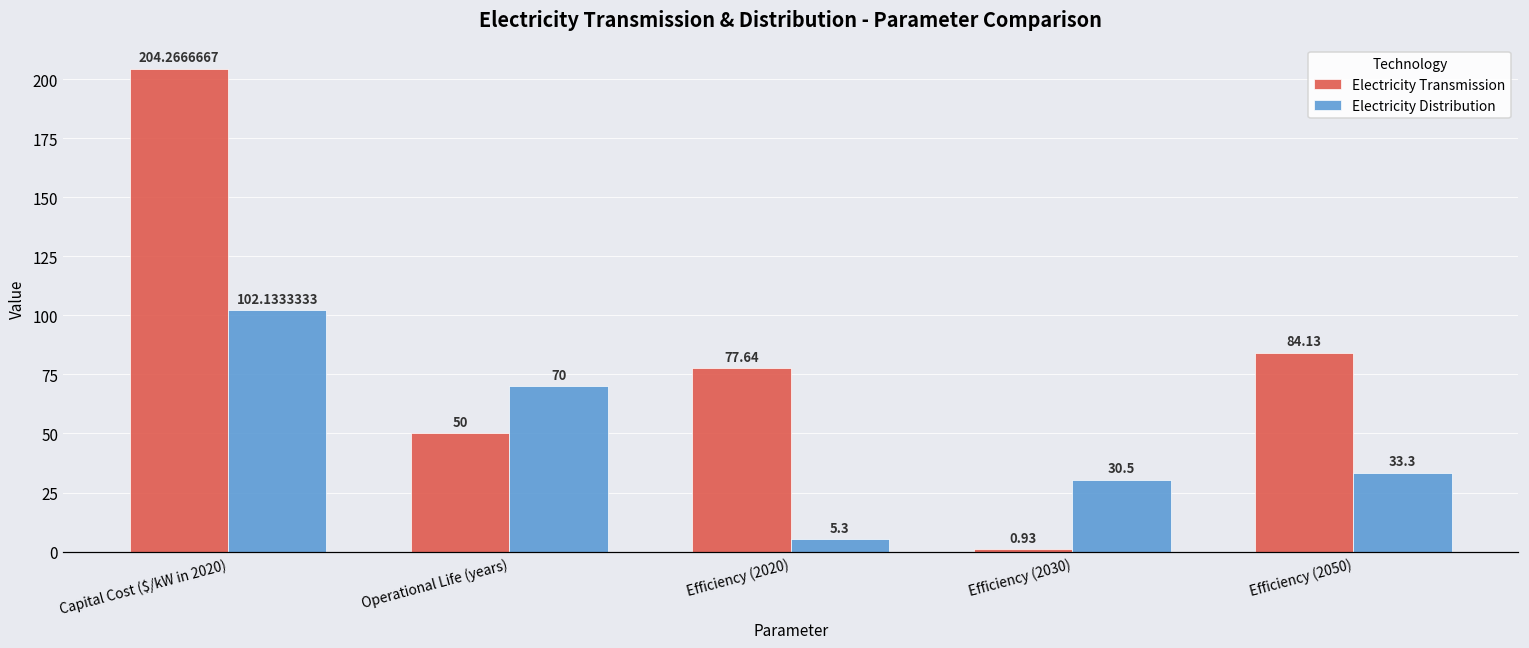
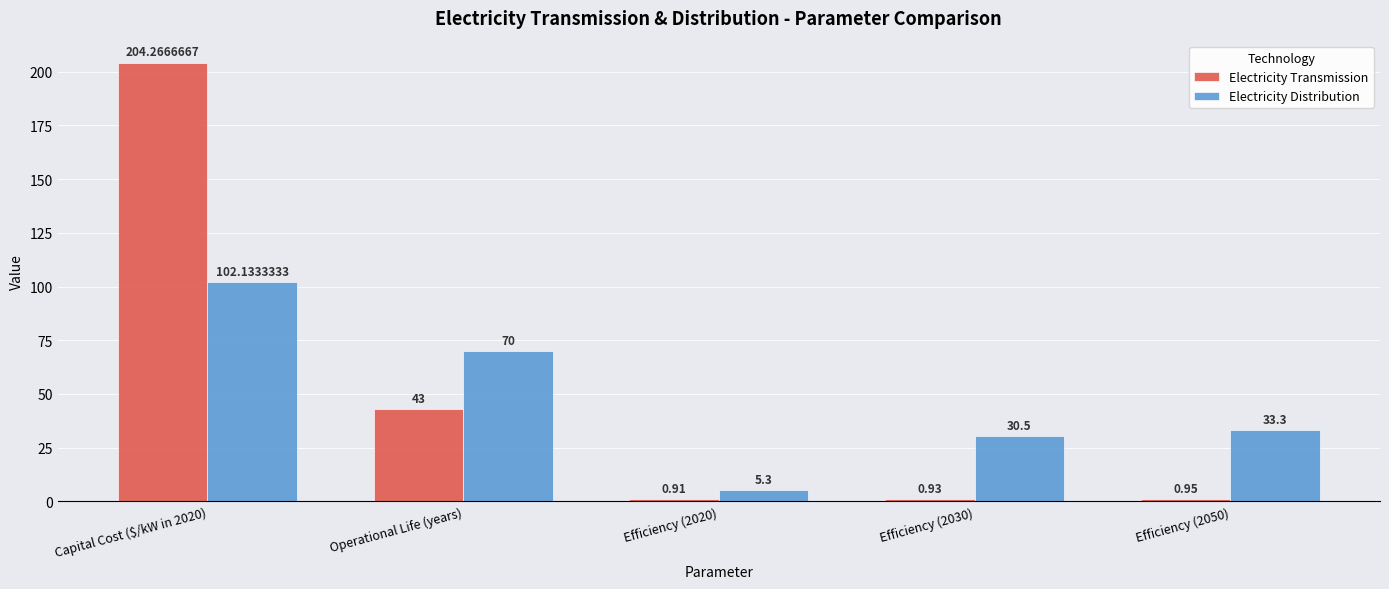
  {
    "Electricity Transmission": {
      "Capital Cost ($/kW in 2020)": 204.2666667,
-     "Operational Life (years)": 50,
-     "Efficiency (2020)": 77.64,
+     "Operational Life (years)": 43,
+     "Efficiency (2020)": 0.91,
      "Efficiency (2030)": 0.93,
-     "Efficiency (2050)": 84.13
+     "Efficiency (2050)": 0.95
    },
    "Electricity Distribution": {
      "Capital Cost ($/kW in 2020)": 102.1333333,
      "Operational Life (years)": 70,
      "Efficiency (2020)": 5.3,
      "Efficiency (2030)": 30.5,
      "Efficiency (2050)": 33.3
    }
  }
